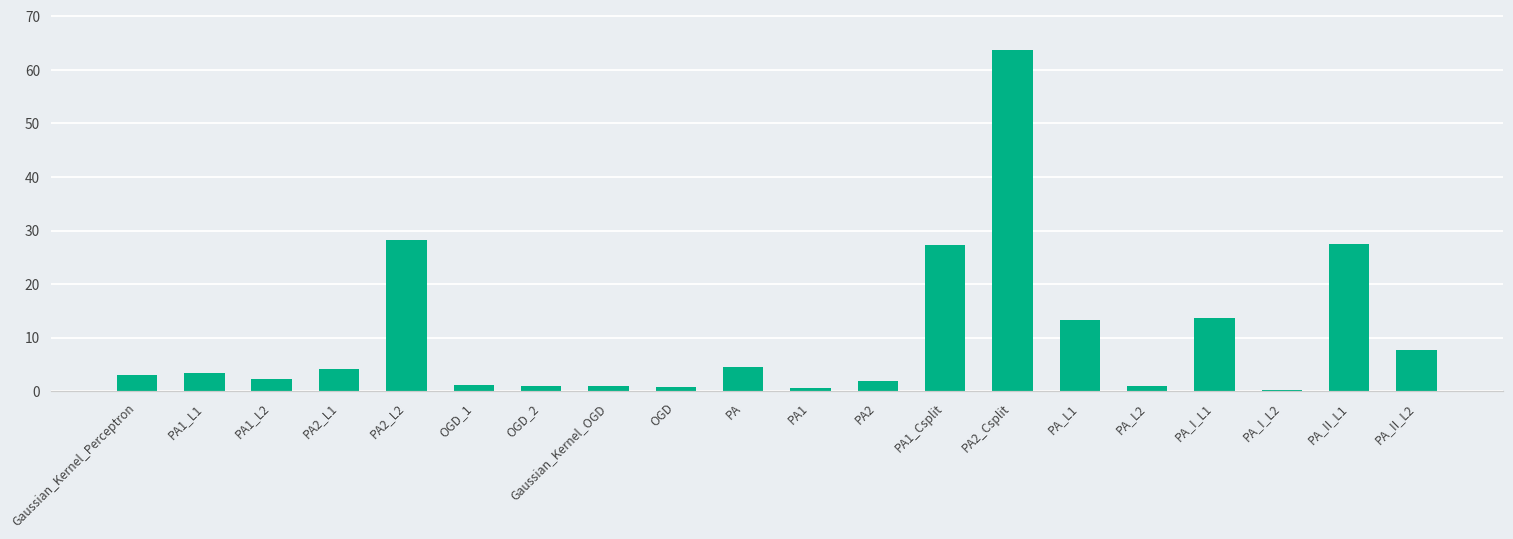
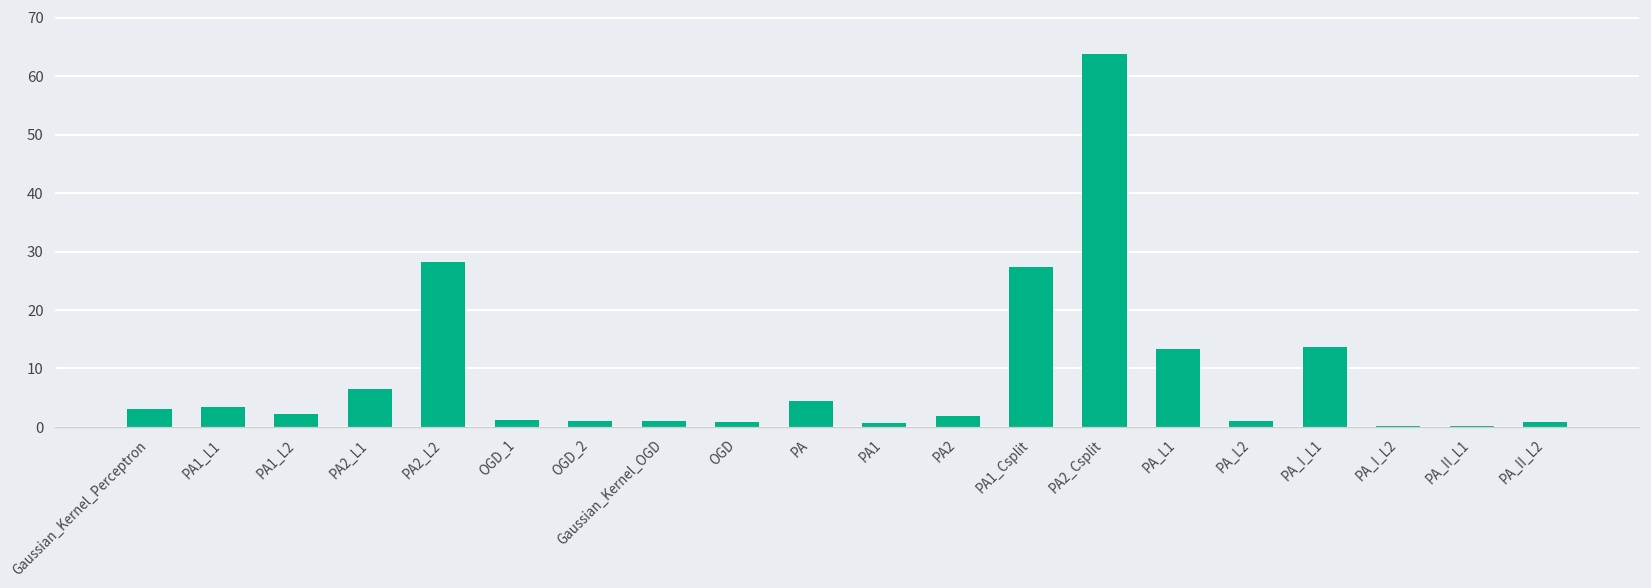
  {
    "Gaussian_Kernel_Perceptron": 3,
    "PA1_L1": 3,
    "PA1_L2": 2,
-   "PA2_L1": 4,
+   "PA2_L1": 6,
    "PA2_L2": 28,
    "OGD_1": 1,
    "OGD_2": 1,
    "Gaussian_Kernel_OGD": 1,
    "OGD": 1,
    "PA": 5,
    "PA1": 1,
    "PA2": 2,
    "PA1_Csplit": 27,
    "PA2_Csplit": 64,
    "PA_L1": 13,
    "PA_L2": 1,
    "PA_I_L1": 14,
-   "PA_II_L1": 27,
-   "PA_II_L2": 8
+   "PA_II_L1": 0,
+   "PA_II_L2": 1
  }
